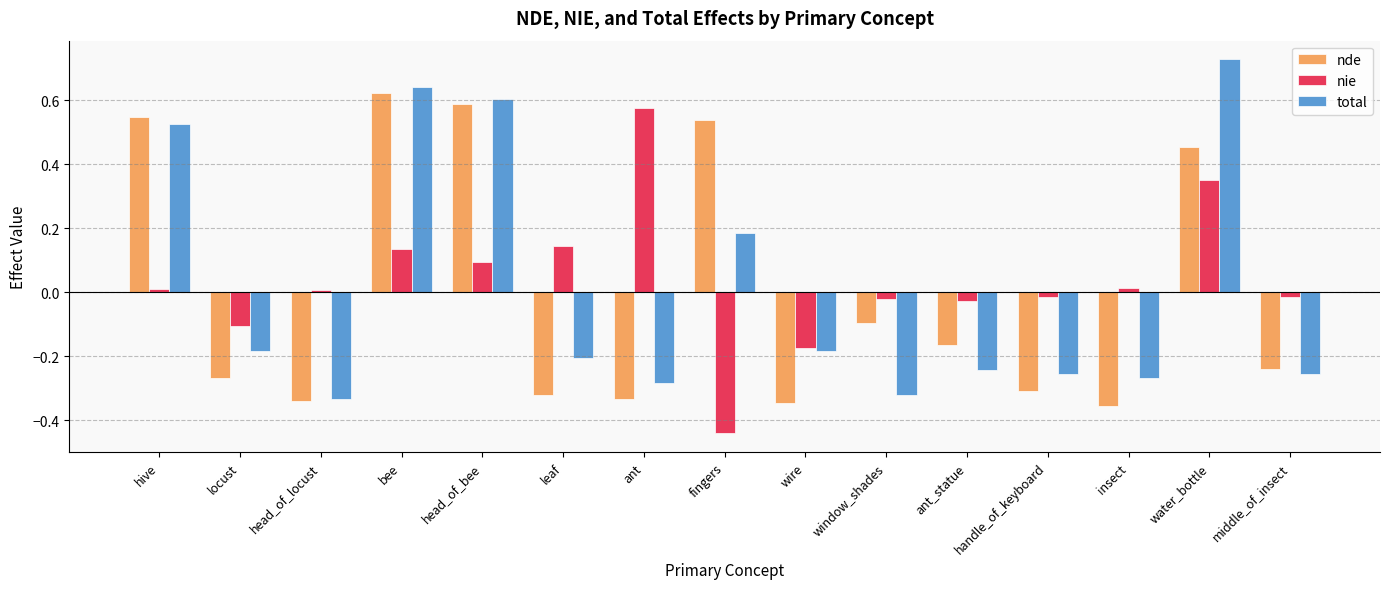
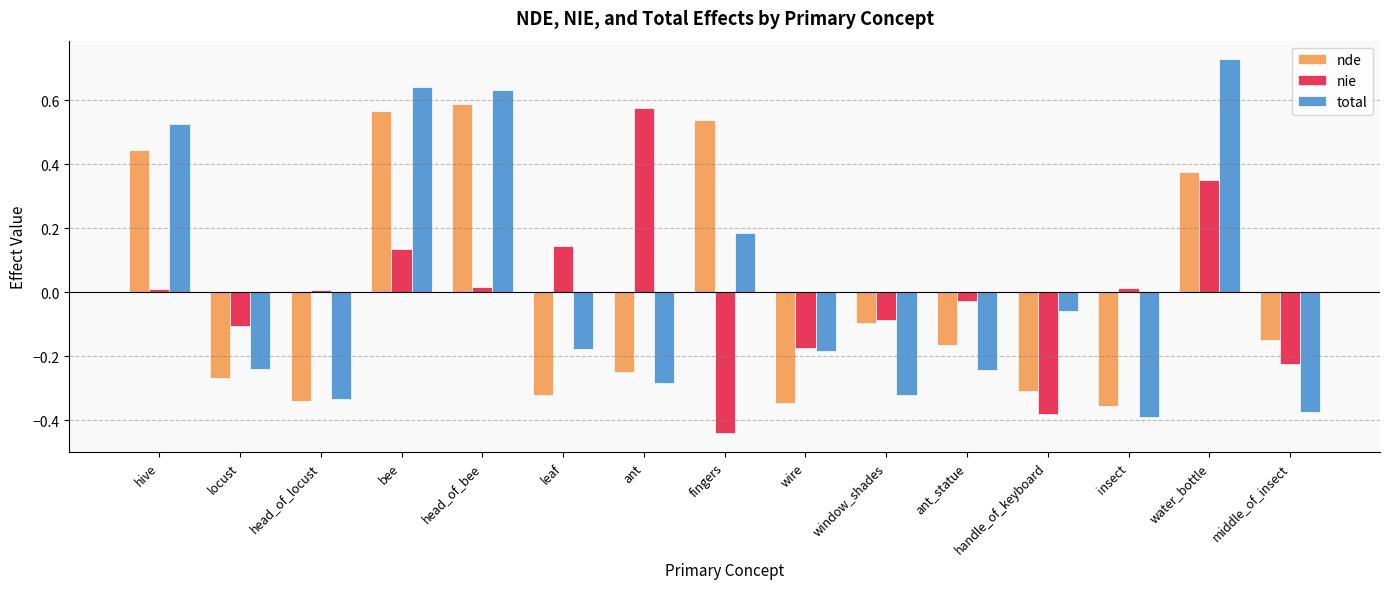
  {
    "nde": {
-     "hive": 0.55,
+     "hive": 0.45,
      "locust": -0.27,
      "head_of_locust": -0.34,
-     "bee": 0.62,
+     "bee": 0.56,
      "head_of_bee": 0.59,
      "leaf": -0.32,
-     "ant": -0.33,
+     "ant": -0.25,
      "fingers": 0.54,
      "wire": -0.34,
      "window_shades": -0.10,
      "ant_statue": -0.16,
      "handle_of_keyboard": -0.31,
      "insect": -0.36,
-     "water_bottle": 0.45,
-     "middle_of_insect": -0.24
+     "water_bottle": 0.38,
+     "middle_of_insect": -0.15
    },
    "nie": {
      "hive": 0.01,
      "locust": -0.11,
      "bee": 0.13,
-     "head_of_bee": 0.09,
+     "head_of_bee": 0.02,
      "leaf": 0.14,
      "ant": 0.58,
      "fingers": -0.44,
      "wire": -0.17,
-     "window_shades": -0.02,
+     "window_shades": -0.09,
      "ant_statue": -0.03,
-     "handle_of_keyboard": -0.01,
+     "handle_of_keyboard": -0.38,
      "insect": 0.01,
      "water_bottle": 0.35,
-     "middle_of_insect": -0.01
+     "middle_of_insect": -0.22
    },
    "total": {
      "hive": 0.52,
-     "locust": -0.18,
+     "locust": -0.24,
      "head_of_locust": -0.33,
      "bee": 0.64,
-     "head_of_bee": 0.61,
-     "leaf": -0.20,
+     "head_of_bee": 0.63,
+     "leaf": -0.18,
      "ant": -0.28,
      "fingers": 0.19,
      "wire": -0.18,
      "window_shades": -0.32,
      "ant_statue": -0.24,
-     "handle_of_keyboard": -0.26,
-     "insect": -0.27,
+     "handle_of_keyboard": -0.06,
+     "insect": -0.39,
      "water_bottle": 0.73,
-     "middle_of_insect": -0.26
+     "middle_of_insect": -0.37
    }
  }
